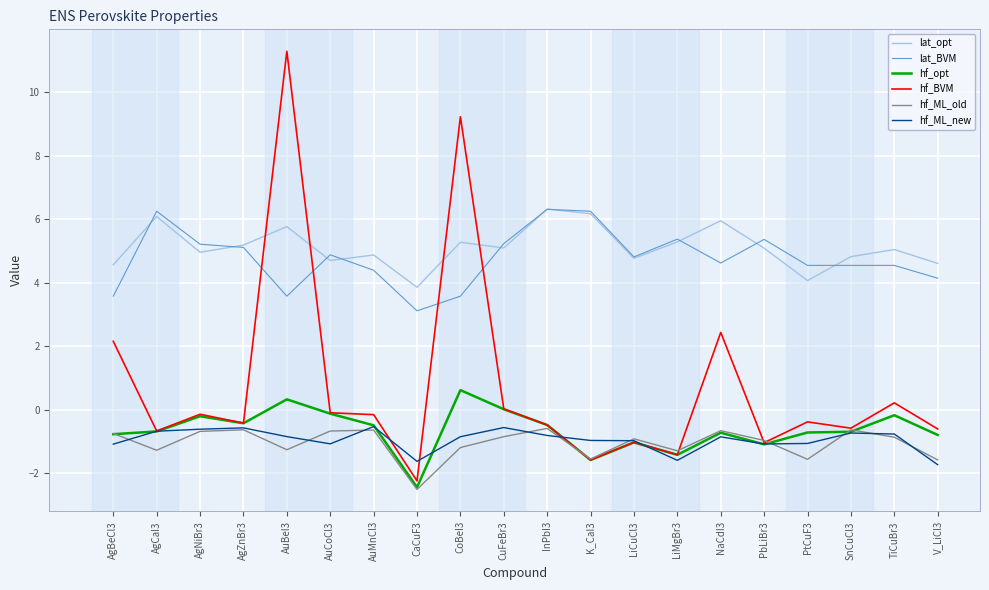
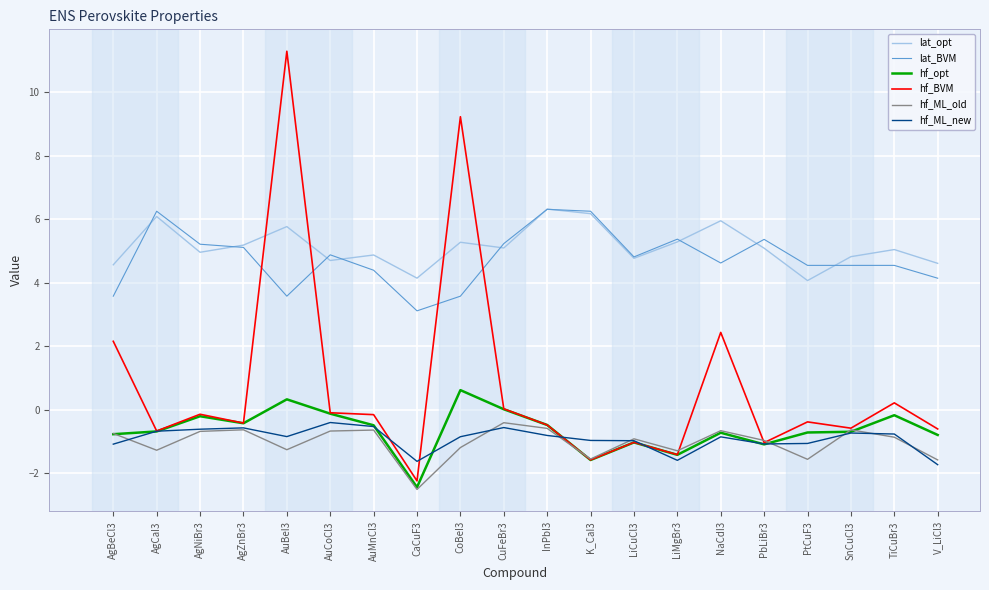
  {
    "lat_opt": {
      "AgBeCl3": 4.6,
      "AgCaI3": 6.1,
      "AgNiBr3": 5.0,
      "AuBeI3": 5.8,
      "AuCoCl3": 4.7,
      "AuMnCl3": 4.9,
-     "CaCuF3": 3.9,
+     "CaCuF3": 4.1,
      "CoBeI3": 5.3,
      "CuFeBr3": 5.1,
      "LiMgBr3": 5.3,
      "NaCdI3": 6.0,
      "PbLiBr3": 5.1,
      "PtCuF3": 4.1,
      "SnCuCl3": 4.8,
      "TiCuBr3": 5.0,
      "V_LiCl3": 4.6
    },
    "lat_BVM": {
      "AgBeCl3": 3.6,
      "AgCaI3": 6.3,
      "AgNiBr3": 5.2,
      "AuBeI3": 3.6,
      "AuCoCl3": 4.9,
      "AuMnCl3": 4.4,
      "CaCuF3": 3.1,
      "CoBeI3": 3.6,
      "CuFeBr3": 5.2,
      "LiMgBr3": 5.4,
      "NaCdI3": 4.6,
      "PbLiBr3": 5.4,
      "PtCuF3": 4.5,
      "SnCuCl3": 4.5,
      "TiCuBr3": 4.5,
      "V_LiCl3": 4.1
    },
    "hf_opt": {
      "AuBeI3": 0.3,
      "CoBeI3": 0.6,
      "PtCuF3": -0.7,
      "TiCuBr3": -0.2,
      "V_LiCl3": -0.8
    },
    "hf_BVM": {
      "AgBeCl3": 2.2,
      "AuBeI3": 11.3,
      "AuMnCl3": -0.2,
      "CaCuF3": -2.2,
      "CoBeI3": 9.2,
      "NaCdI3": 2.4,
      "PtCuF3": -0.4,
      "TiCuBr3": 0.2,
      "V_LiCl3": -0.6
    },
    "hf_ML_old": {
      "AgCaI3": -1.3,
      "AuBeI3": -1.3,
      "AuCoCl3": -0.7,
      "AuMnCl3": -0.6,
      "CoBeI3": -1.2,
-     "CuFeBr3": -0.9,
+     "CuFeBr3": -0.4,
      "InPbI3": -0.6,
      "LiMgBr3": -1.3,
      "PtCuF3": -1.6,
      "TiCuBr3": -0.9,
      "V_LiCl3": -1.6
    },
    "hf_ML_new": {
      "AgBeCl3": -1.1,
      "AuBeI3": -0.9,
-     "AuCoCl3": -1.1,
+     "AuCoCl3": -0.4,
      "CaCuF3": -1.6,
      "CoBeI3": -0.9,
      "CuFeBr3": -0.6,
      "InPbI3": -0.8,
      "K_CaI3": -1.0,
      "LiMgBr3": -1.6,
      "NaCdI3": -0.9,
      "PtCuF3": -1.1,
      "TiCuBr3": -0.8,
      "V_LiCl3": -1.7
    }
  }
